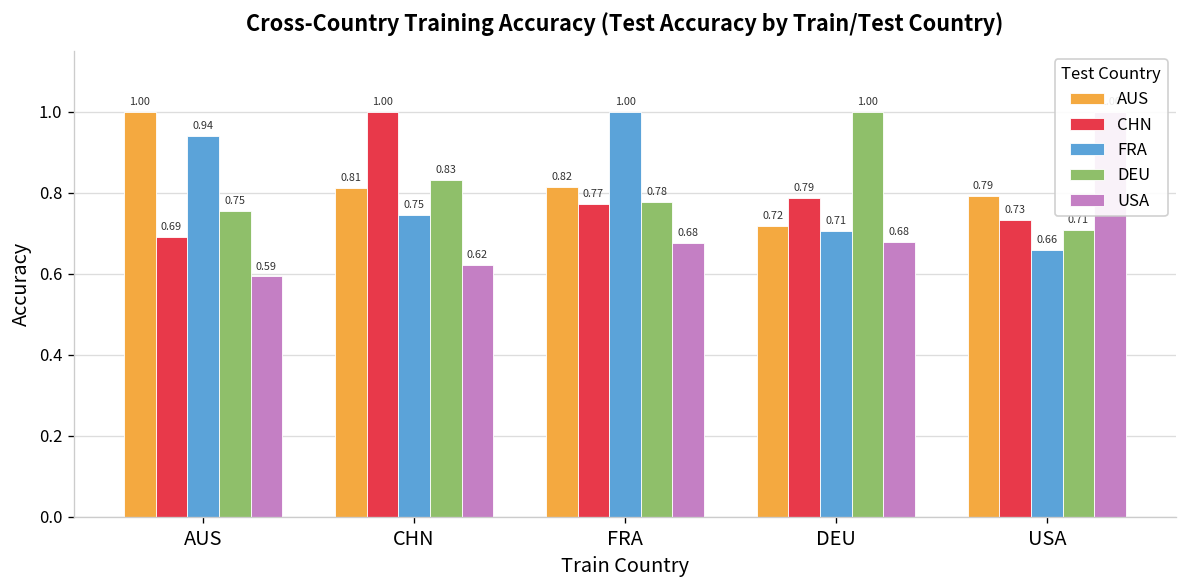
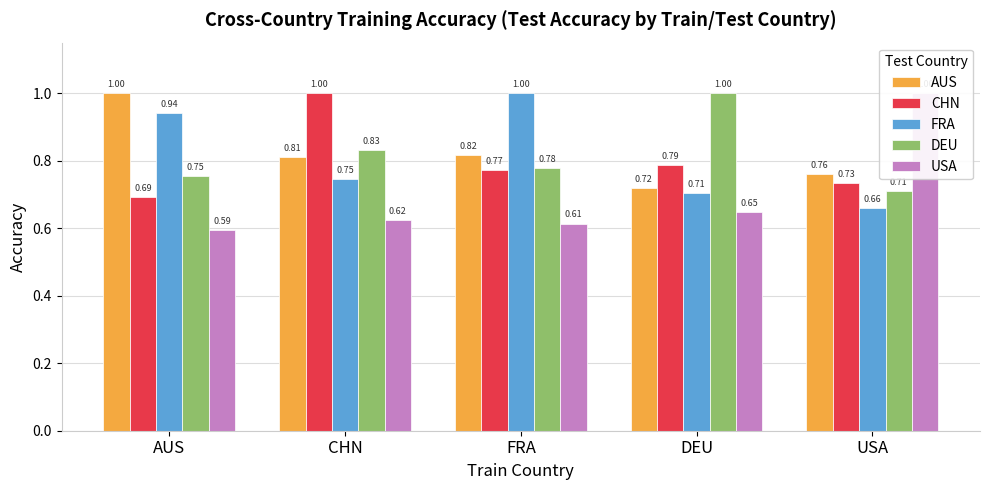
  {
    "AUS": {
      "AUS": 1.00,
      "CHN": 0.81,
      "FRA": 0.82,
      "DEU": 0.72,
-     "USA": 0.79
+     "USA": 0.76
    },
    "CHN": {
      "AUS": 0.69,
      "CHN": 1.00,
      "FRA": 0.77,
      "DEU": 0.79,
      "USA": 0.73
    },
    "FRA": {
      "AUS": 0.94,
      "CHN": 0.75,
      "FRA": 1.00,
      "DEU": 0.71,
      "USA": 0.66
    },
    "DEU": {
      "AUS": 0.75,
      "CHN": 0.83,
      "FRA": 0.78,
      "DEU": 1.00
    },
    "USA": {
      "AUS": 0.59,
      "CHN": 0.62,
-     "FRA": 0.68,
-     "DEU": 0.68
+     "FRA": 0.61,
+     "DEU": 0.65
    }
  }
